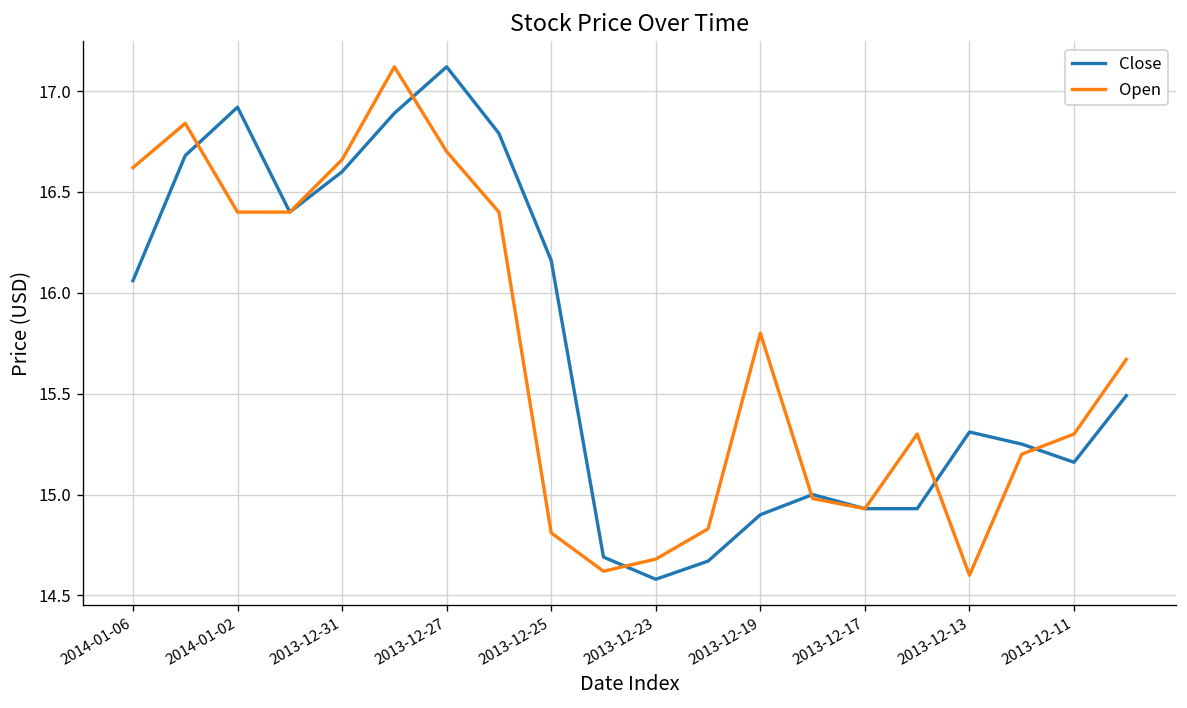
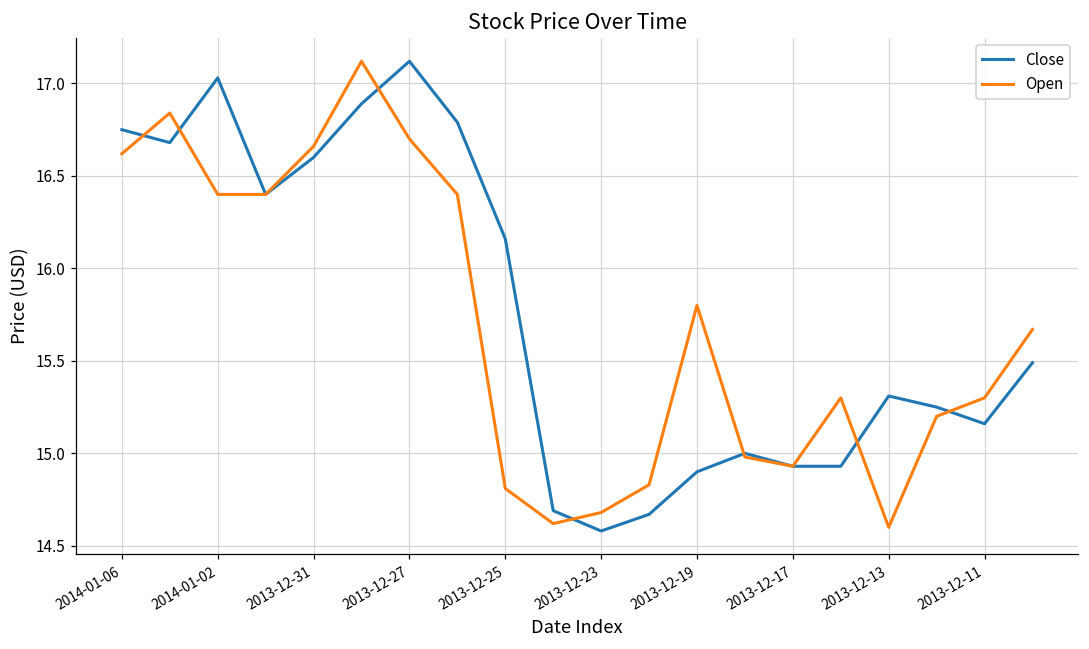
  {
    "Close": {
-     "2014-01-06": 16.06,
-     "2014-01-02": 16.92,
+     "2014-01-06": 16.75,
+     "2014-01-02": 17.03,
      "2013-12-31": 16.60,
      "2013-12-27": 17.12,
      "2013-12-25": 16.16,
      "2013-12-23": 14.58,
      "2013-12-19": 14.90,
      "2013-12-13": 15.31,
      "2013-12-11": 15.16
    },
    "Open": {
      "2014-01-06": 16.62,
      "2014-01-02": 16.40,
      "2013-12-31": 16.66,
      "2013-12-27": 16.70,
      "2013-12-25": 14.81,
      "2013-12-23": 14.68,
      "2013-12-19": 15.80,
      "2013-12-13": 14.60,
      "2013-12-11": 15.30
    }
  }
